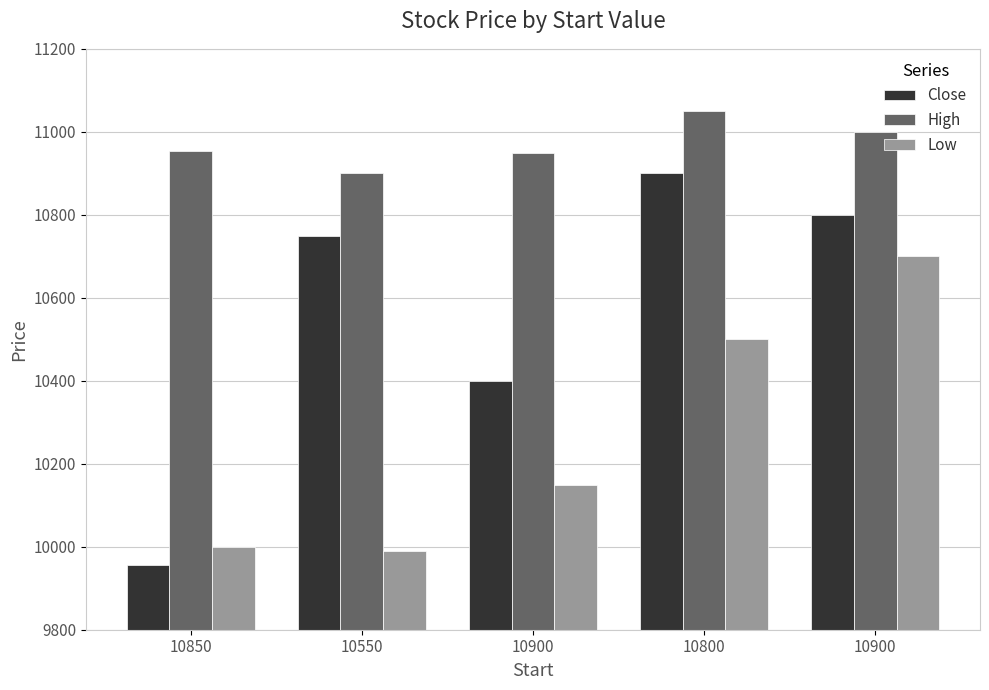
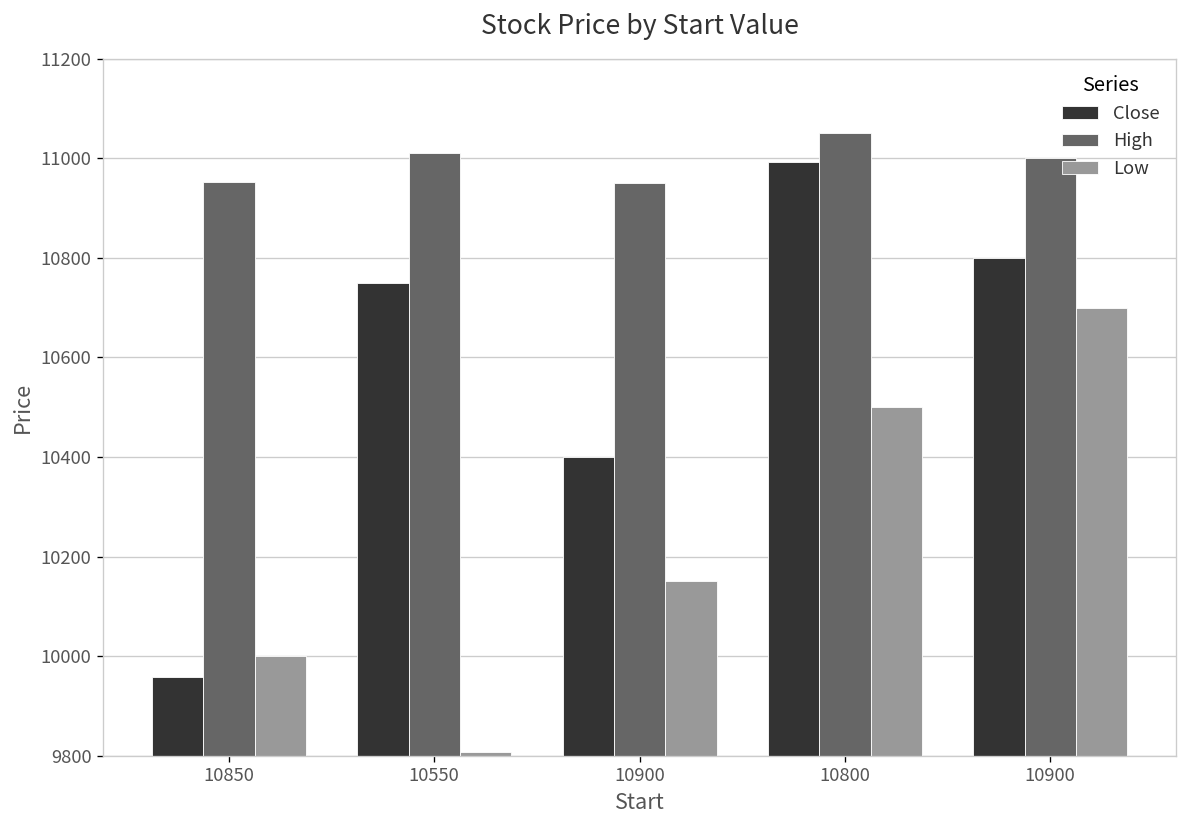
  {
    "Close": {
      "10850": 9960,
      "10550": 10750,
-     "10800": 10900
+     "10800": 10990
    },
    "High": {
      "10850": 10950,
-     "10550": 10900,
+     "10550": 11010,
      "10800": 11050
    },
    "Low": {
      "10850": 10000,
-     "10550": 9990,
+     "10550": 9810,
      "10800": 10500
    }
  }
